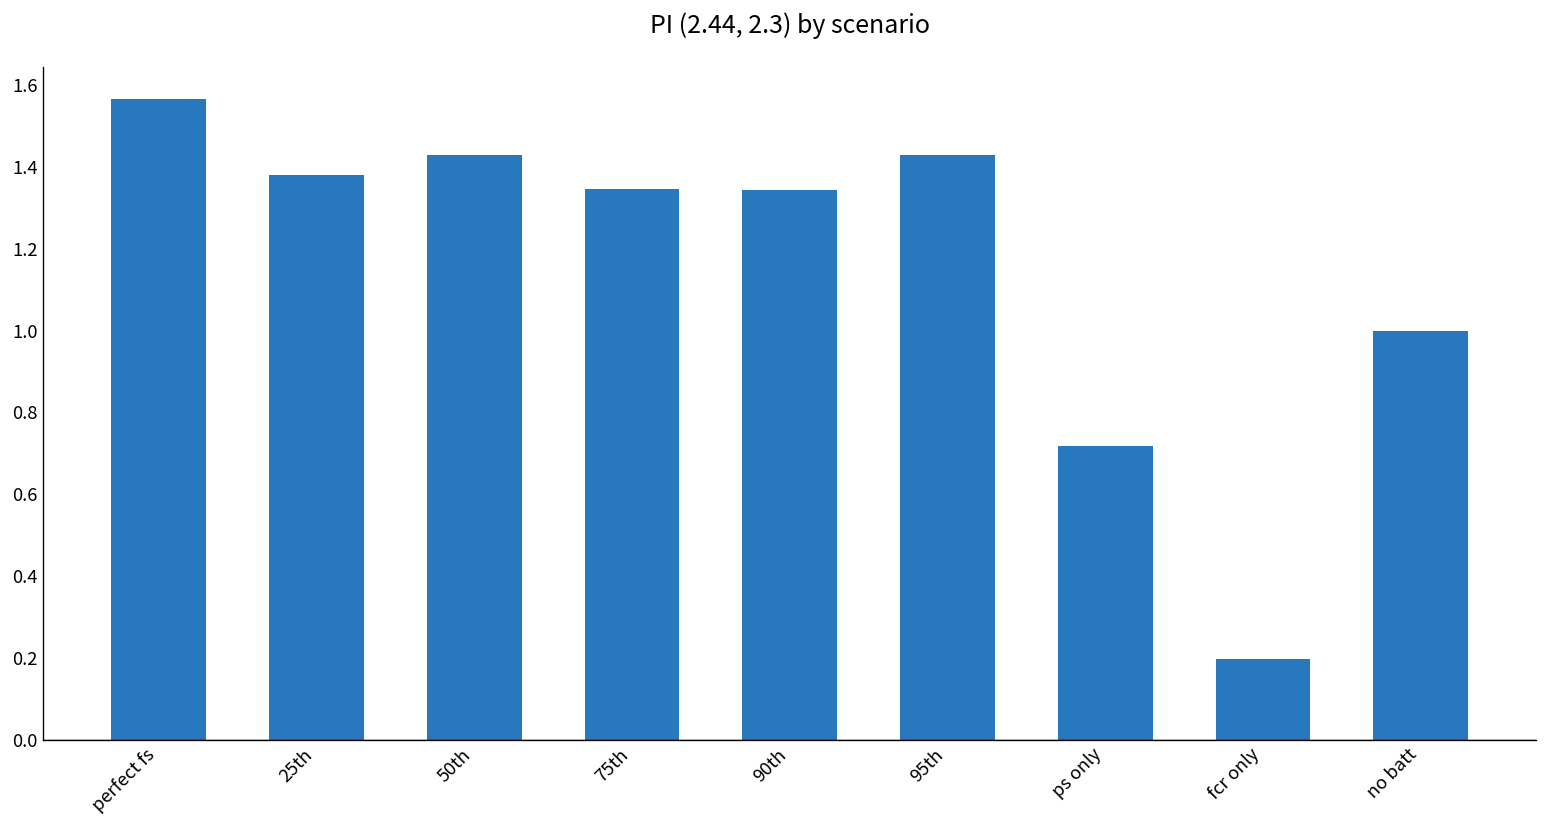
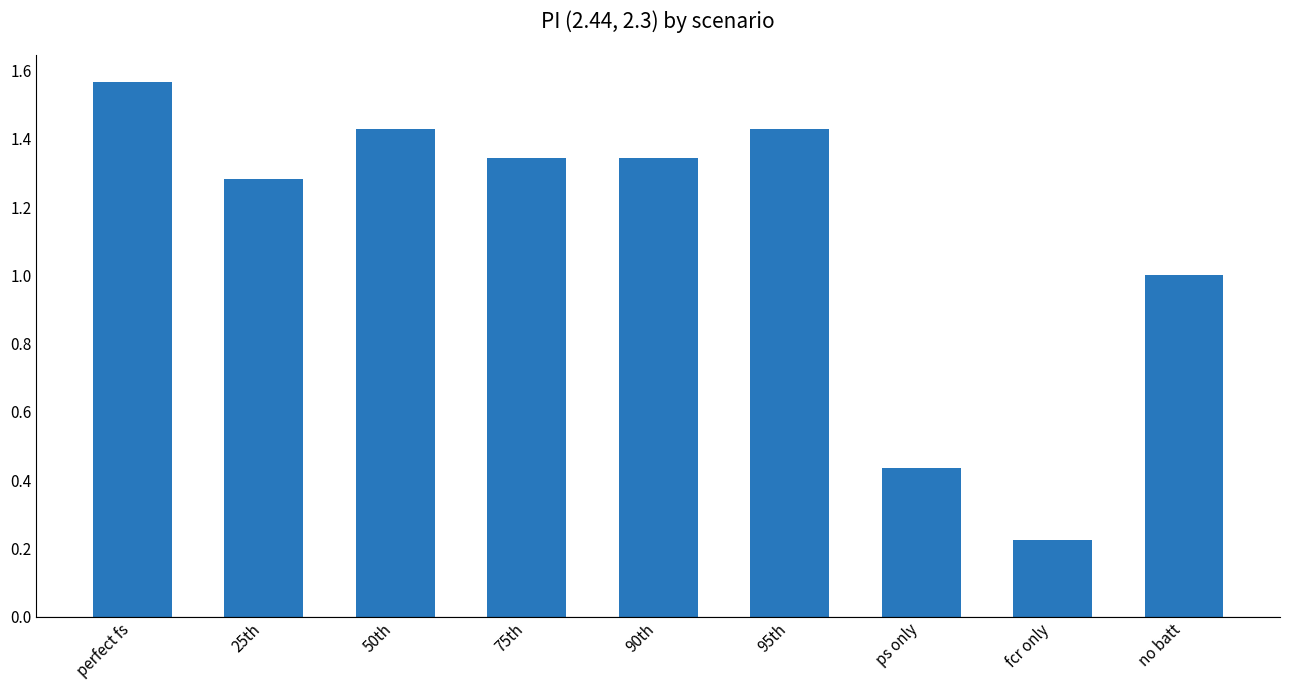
  {
    "perfect fs": 1.57,
-   "25th": 1.38,
+   "25th": 1.28,
    "50th": 1.43,
    "75th": 1.34,
    "90th": 1.34,
    "95th": 1.43,
-   "ps only": 0.72,
-   "fcr only": 0.20,
+   "ps only": 0.43,
+   "fcr only": 0.22,
    "no batt": 1.00
  }
